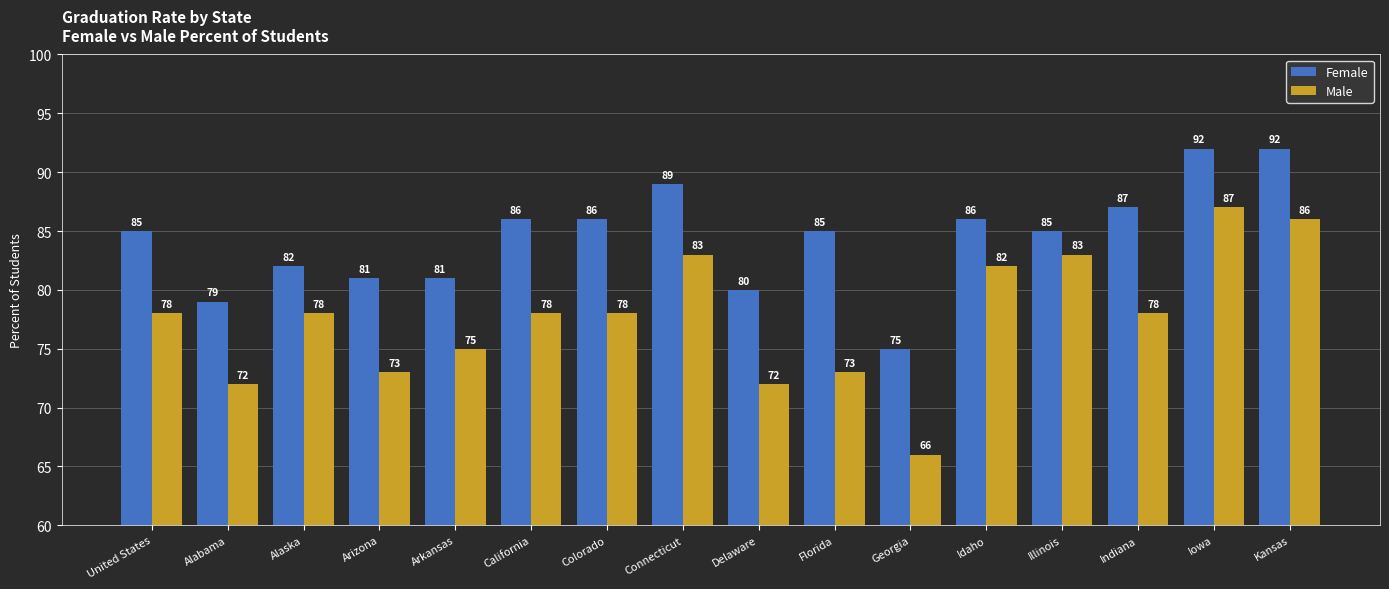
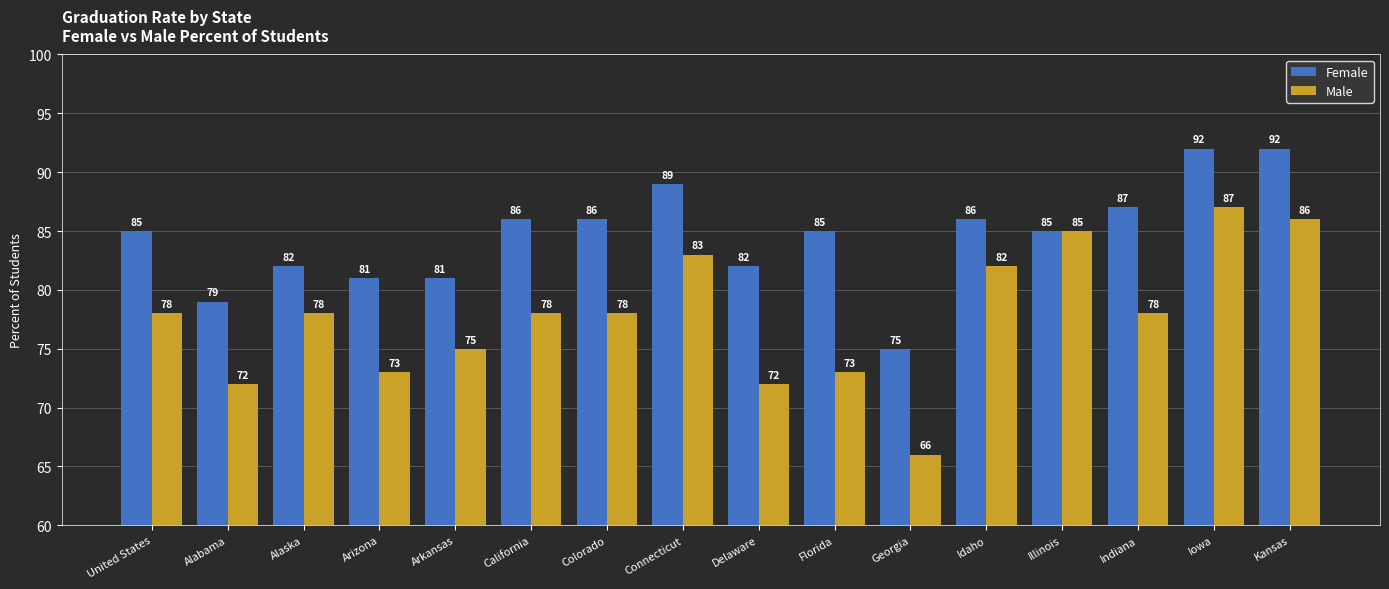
  {
    "Female": {
      "United States": 85,
      "Alabama": 79,
      "Alaska": 82,
      "Arizona": 81,
      "Arkansas": 81,
      "California": 86,
      "Colorado": 86,
      "Connecticut": 89,
-     "Delaware": 80,
+     "Delaware": 82,
      "Florida": 85,
      "Georgia": 75,
      "Idaho": 86,
      "Illinois": 85,
      "Indiana": 87,
      "Iowa": 92,
      "Kansas": 92
    },
    "Male": {
      "United States": 78,
      "Alabama": 72,
      "Alaska": 78,
      "Arizona": 73,
      "Arkansas": 75,
      "California": 78,
      "Colorado": 78,
      "Connecticut": 83,
      "Delaware": 72,
      "Florida": 73,
      "Georgia": 66,
      "Idaho": 82,
-     "Illinois": 83,
+     "Illinois": 85,
      "Indiana": 78,
      "Iowa": 87,
      "Kansas": 86
    }
  }
